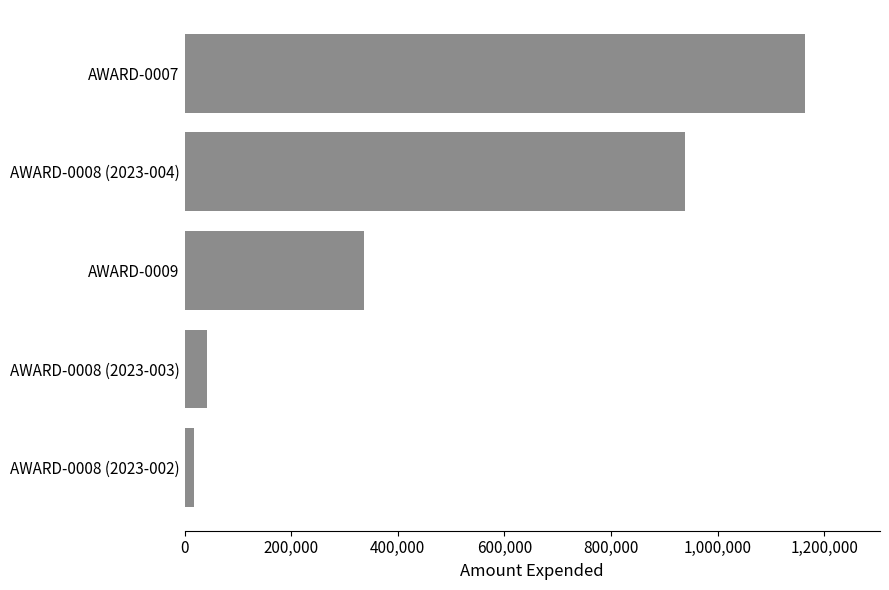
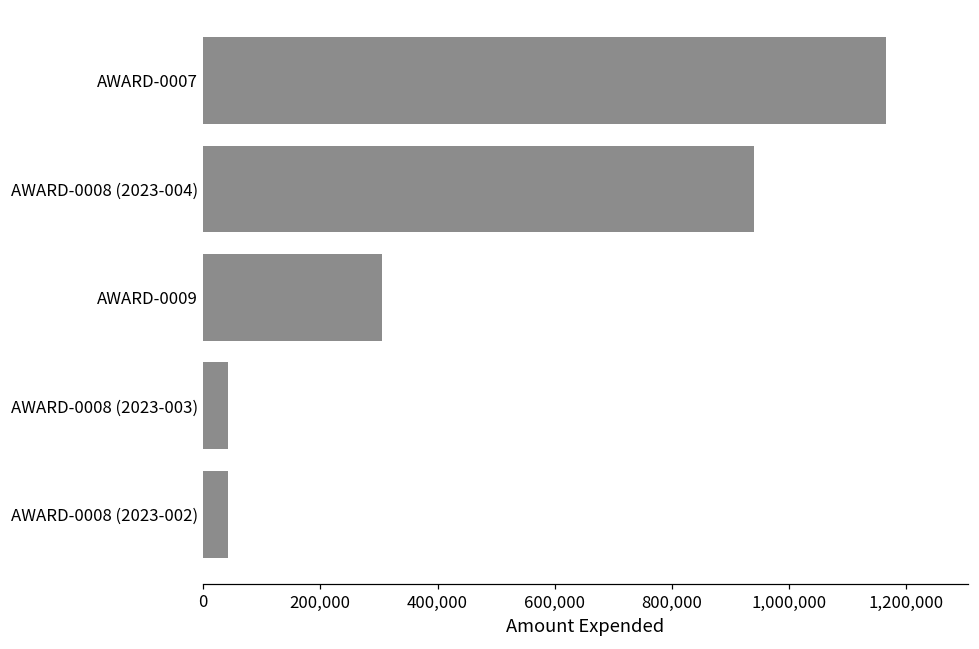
  {
    "AWARD-0007": "1,170,000",
    "AWARD-0008 (2023-004)": "940,000",
-   "AWARD-0009": "340,000",
+   "AWARD-0009": "310,000",
    "AWARD-0008 (2023-003)": "40,000",
-   "AWARD-0008 (2023-002)": "20,000"
+   "AWARD-0008 (2023-002)": "40,000"
  }
